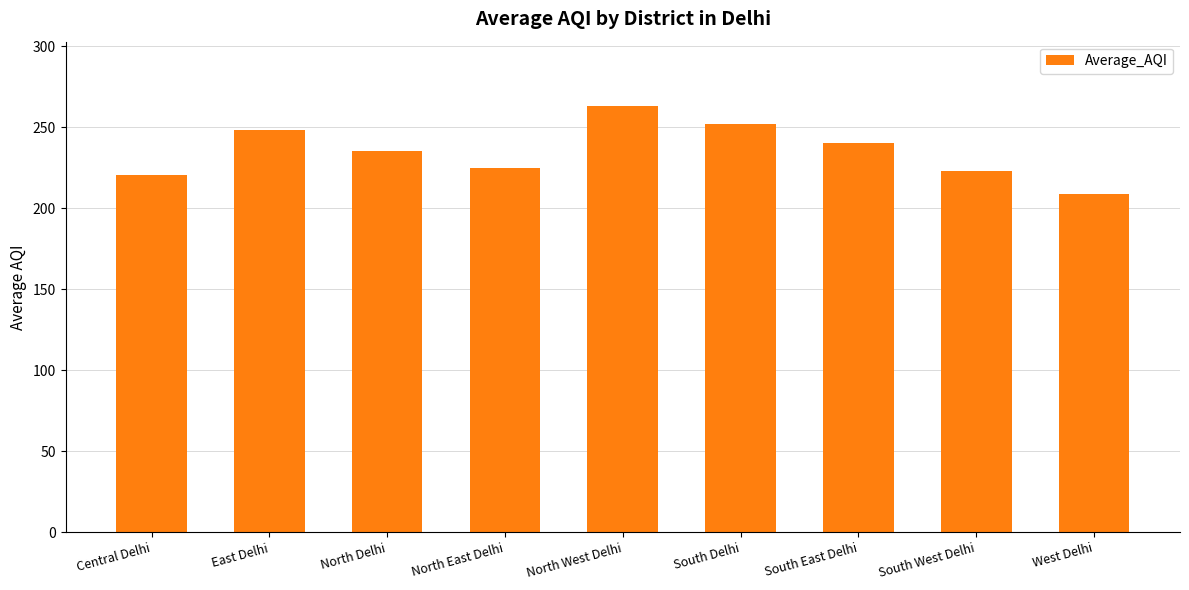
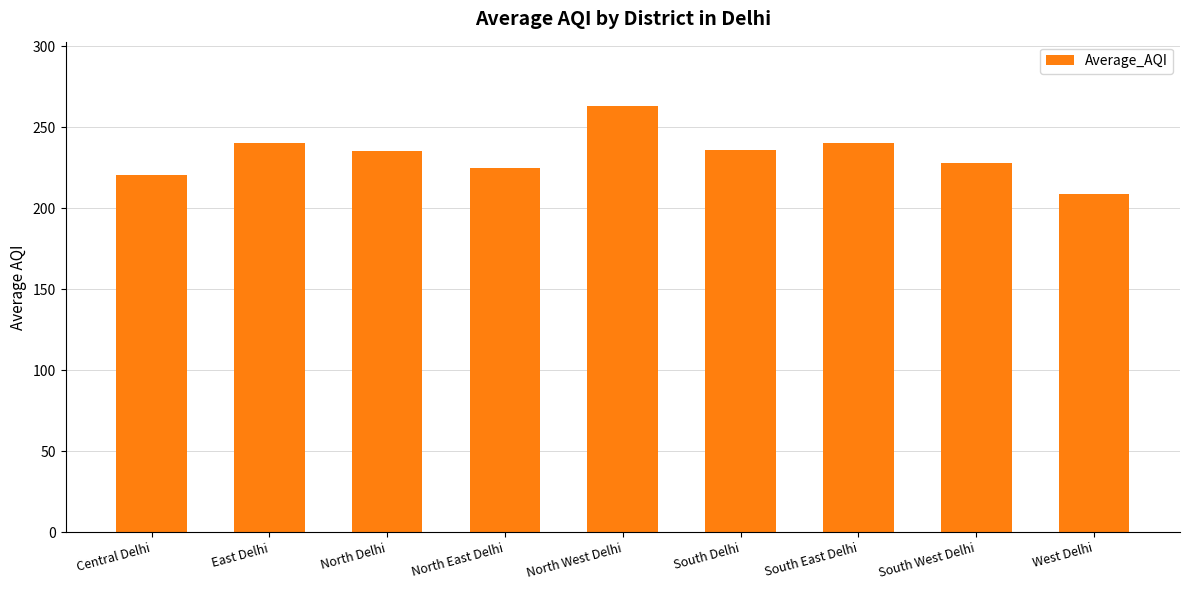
  {
    "Central Delhi": 221,
-   "East Delhi": 249,
+   "East Delhi": 240,
    "North Delhi": 235,
    "North East Delhi": 225,
    "North West Delhi": 263,
-   "South Delhi": 252,
+   "South Delhi": 236,
    "South East Delhi": 240,
-   "South West Delhi": 223,
+   "South West Delhi": 228,
    "West Delhi": 209
  }
